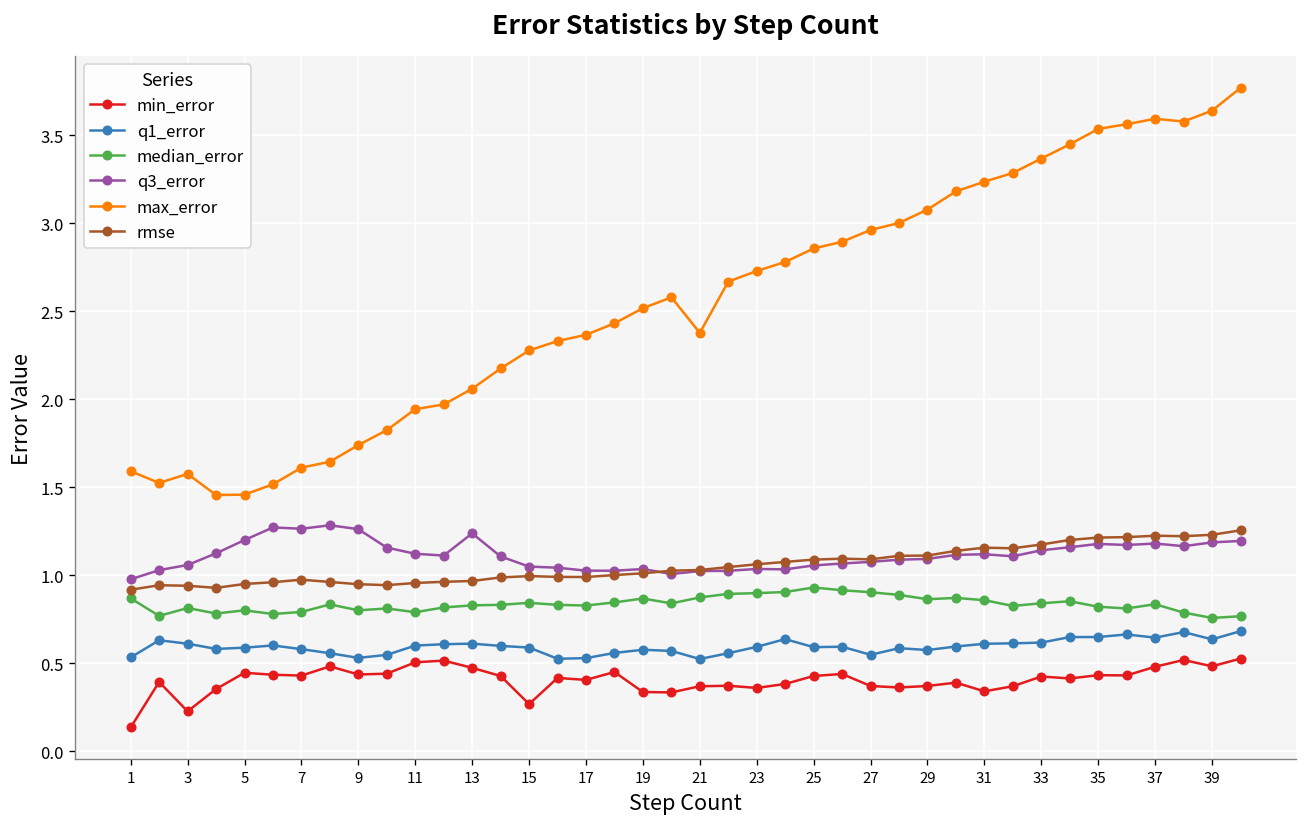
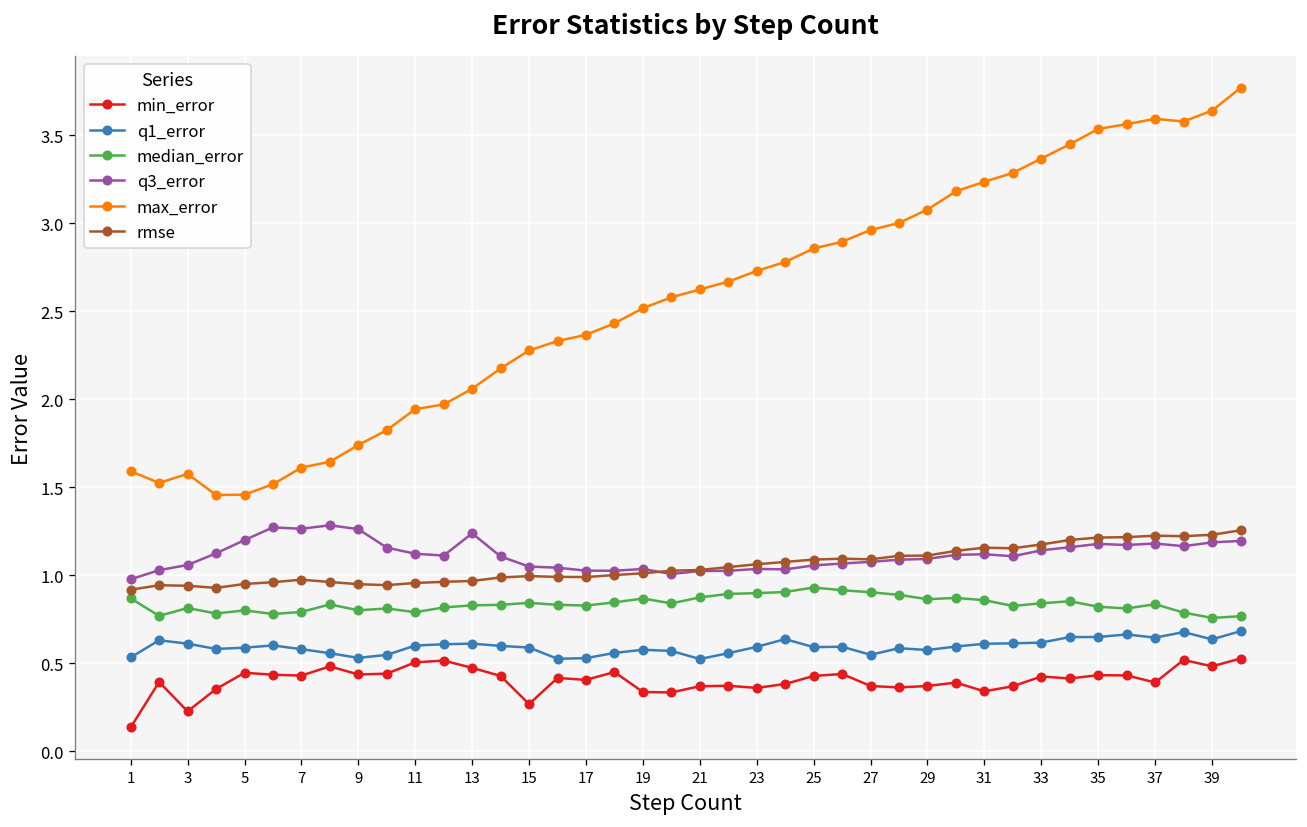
  {
    "min_error": {
      "1": 0.13,
      "3": 0.23,
      "5": 0.45,
      "7": 0.43,
      "9": 0.44,
      "11": 0.51,
      "13": 0.47,
      "15": 0.27,
      "17": 0.41,
      "19": 0.34,
      "21": 0.37,
      "23": 0.36,
      "25": 0.43,
      "27": 0.37,
      "29": 0.37,
      "31": 0.34,
      "33": 0.42,
      "35": 0.43,
-     "37": 0.48,
+     "37": 0.39,
      "39": 0.48
    },
    "q1_error": {
      "1": 0.53,
      "3": 0.61,
      "5": 0.59,
      "7": 0.58,
      "9": 0.53,
      "11": 0.60,
      "13": 0.61,
      "15": 0.59,
      "17": 0.53,
      "19": 0.58,
      "21": 0.52,
      "23": 0.59,
      "25": 0.59,
      "27": 0.55,
      "29": 0.57,
      "31": 0.61,
      "33": 0.62,
      "35": 0.65,
      "37": 0.65,
      "39": 0.64
    },
    "median_error": {
      "1": 0.87,
      "3": 0.81,
      "5": 0.80,
      "7": 0.79,
      "9": 0.80,
      "11": 0.79,
      "13": 0.83,
      "15": 0.84,
      "17": 0.83,
      "19": 0.87,
      "21": 0.87,
      "23": 0.90,
      "25": 0.93,
      "27": 0.90,
      "29": 0.86,
      "31": 0.86,
      "33": 0.84,
      "35": 0.82,
      "37": 0.84,
      "39": 0.76
    },
    "q3_error": {
      "1": 0.98,
      "3": 1.06,
      "5": 1.20,
      "7": 1.26,
      "9": 1.26,
      "11": 1.12,
      "13": 1.24,
      "15": 1.05,
      "17": 1.03,
      "19": 1.04,
      "23": 1.04,
      "25": 1.06,
      "29": 1.09,
      "31": 1.12,
      "33": 1.14,
      "35": 1.18,
      "37": 1.18,
      "39": 1.19
    },
    "max_error": {
      "1": 1.59,
      "3": 1.58,
      "5": 1.46,
      "7": 1.61,
      "9": 1.74,
      "11": 1.94,
      "13": 2.06,
      "15": 2.28,
      "17": 2.37,
      "19": 2.52,
-     "21": 2.38,
+     "21": 2.62,
      "23": 2.73,
      "25": 2.86,
      "27": 2.96,
      "29": 3.08,
      "31": 3.24,
      "33": 3.37,
      "35": 3.54,
      "37": 3.59,
      "39": 3.64
    },
    "rmse": {
      "1": 0.92,
      "3": 0.94,
      "5": 0.95,
      "7": 0.97,
      "9": 0.95,
      "11": 0.96,
      "13": 0.97,
      "15": 0.99,
      "17": 0.99,
      "19": 1.01,
      "23": 1.06,
      "25": 1.09,
      "29": 1.11,
      "31": 1.16,
      "33": 1.17,
      "35": 1.21,
      "37": 1.22,
      "39": 1.23
    }
  }
